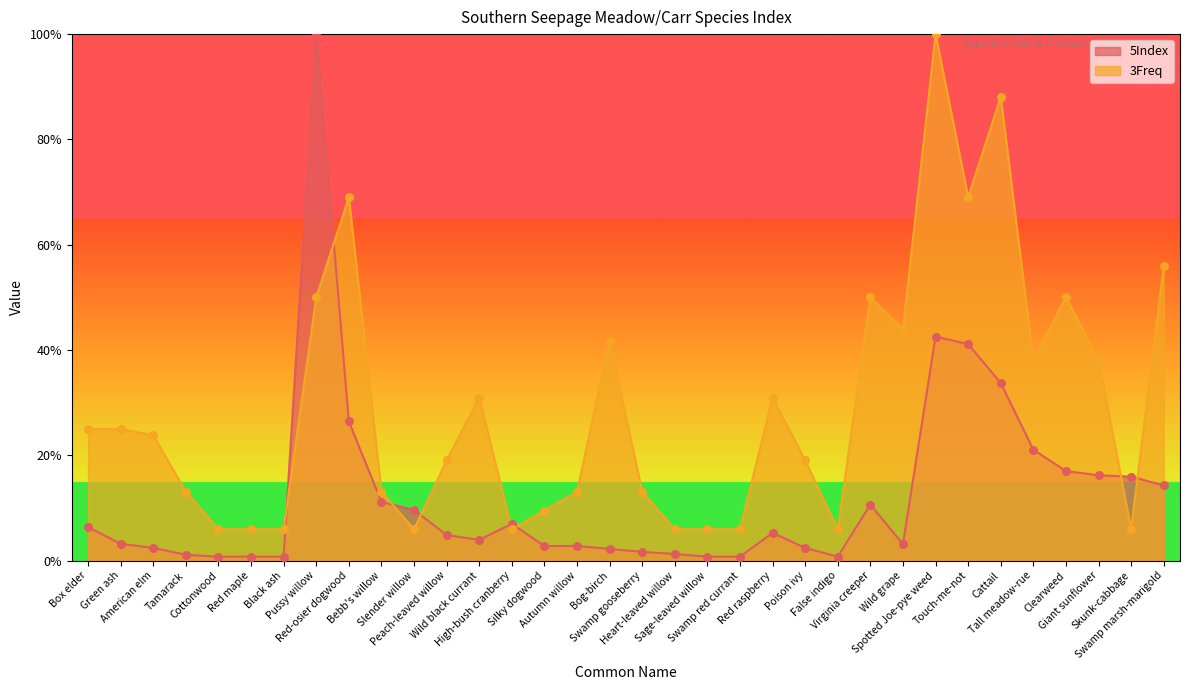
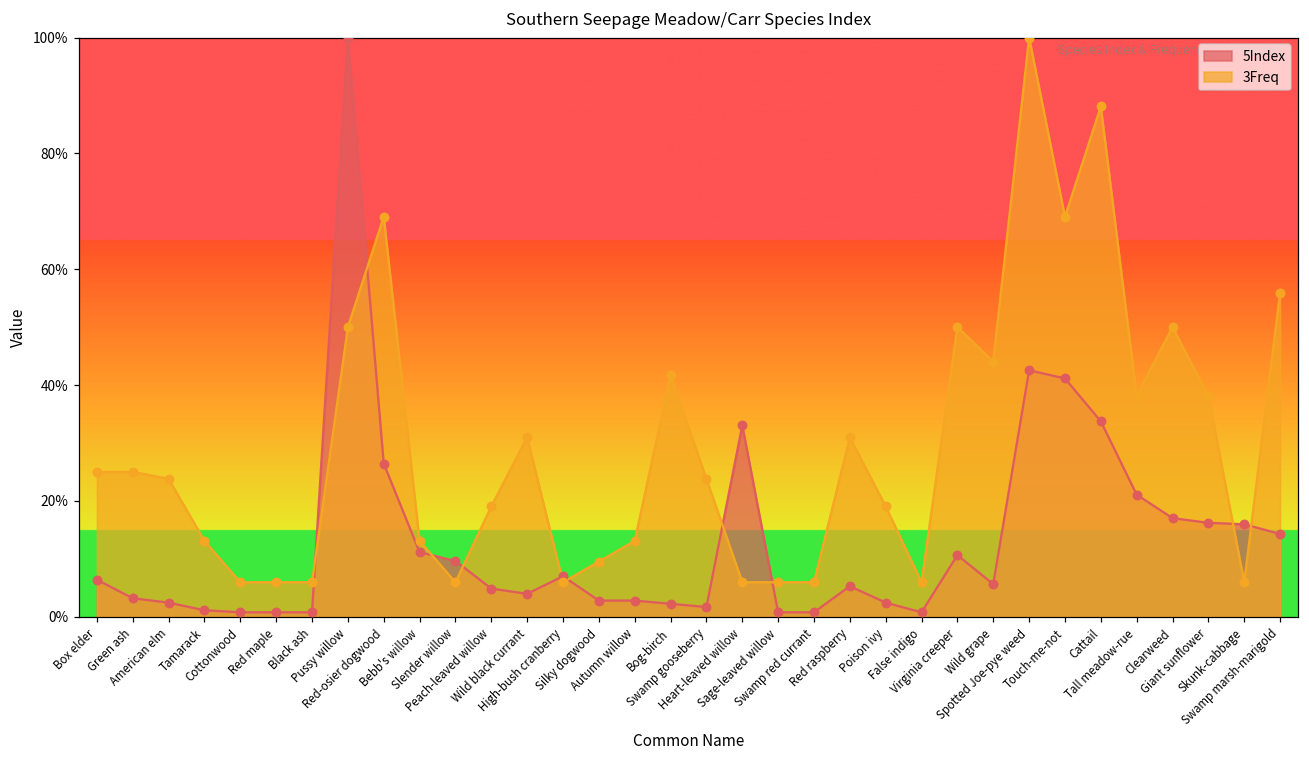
  {
    "5Index": {
      "Box elder": "6%",
      "Green ash": "3%",
      "American elm": "2%",
      "Tamarack": "1%",
      "Cottonwood": "1%",
      "Red maple": "1%",
      "Black ash": "1%",
      "Pussy willow": "100%",
      "Red-osier dogwood": "26%",
      "Bebb's willow": "11%",
      "Slender willow": "10%",
      "Peach-leaved willow": "5%",
      "Wild black currant": "4%",
      "High-bush cranberry": "7%",
      "Silky dogwood": "3%",
      "Autumn willow": "3%",
      "Bog-birch": "2%",
      "Swamp gooseberry": "2%",
-     "Heart-leaved willow": "1%",
+     "Heart-leaved willow": "33%",
      "Sage-leaved willow": "1%",
      "Swamp red currant": "1%",
      "Red raspberry": "5%",
      "Poison ivy": "2%",
      "False indigo": "1%",
      "Virginia creeper": "11%",
-     "Wild grape": "3%",
+     "Wild grape": "6%",
      "Spotted Joe-pye weed": "43%",
      "Touch-me-not": "41%",
      "Cattail": "34%",
      "Tall meadow-rue": "21%",
      "Clearweed": "17%",
      "Giant sunflower": "16%",
      "Skunk-cabbage": "16%",
      "Swamp marsh-marigold": "14%"
    },
    "3Freq": {
      "Box elder": "25%",
      "Green ash": "25%",
      "American elm": "24%",
      "Tamarack": "13%",
      "Cottonwood": "6%",
      "Red maple": "6%",
      "Black ash": "6%",
      "Pussy willow": "50%",
      "Red-osier dogwood": "69%",
      "Bebb's willow": "13%",
      "Slender willow": "6%",
      "Peach-leaved willow": "19%",
      "Wild black currant": "31%",
      "High-bush cranberry": "6%",
      "Silky dogwood": "10%",
      "Autumn willow": "13%",
      "Bog-birch": "42%",
-     "Swamp gooseberry": "13%",
+     "Swamp gooseberry": "24%",
      "Heart-leaved willow": "6%",
      "Sage-leaved willow": "6%",
      "Swamp red currant": "6%",
      "Red raspberry": "31%",
      "Poison ivy": "19%",
      "False indigo": "6%",
      "Virginia creeper": "50%",
      "Wild grape": "44%",
      "Spotted Joe-pye weed": "100%",
      "Touch-me-not": "69%",
      "Cattail": "88%",
      "Tall meadow-rue": "38%",
      "Clearweed": "50%",
      "Giant sunflower": "38%",
      "Skunk-cabbage": "6%",
      "Swamp marsh-marigold": "56%"
    }
  }
